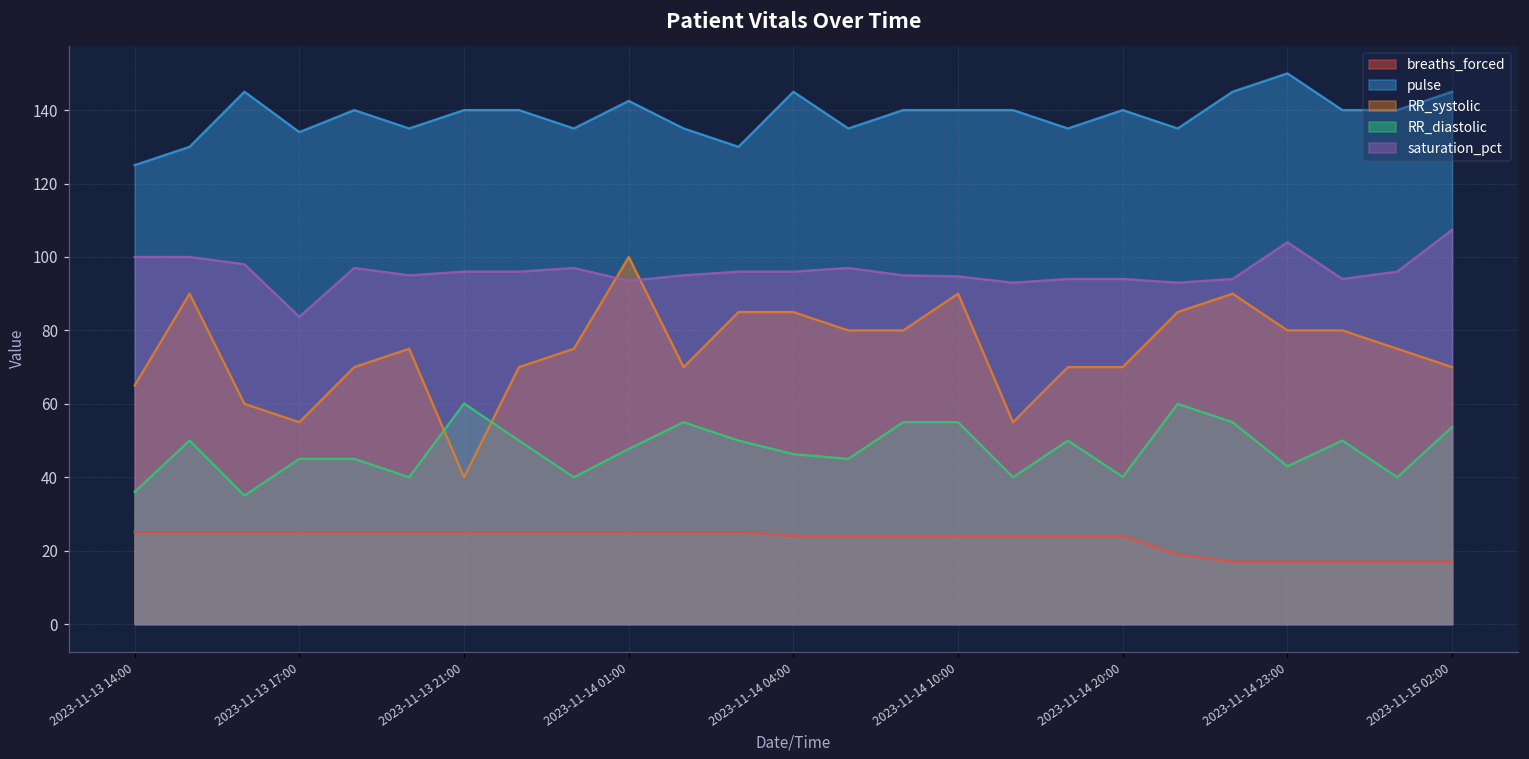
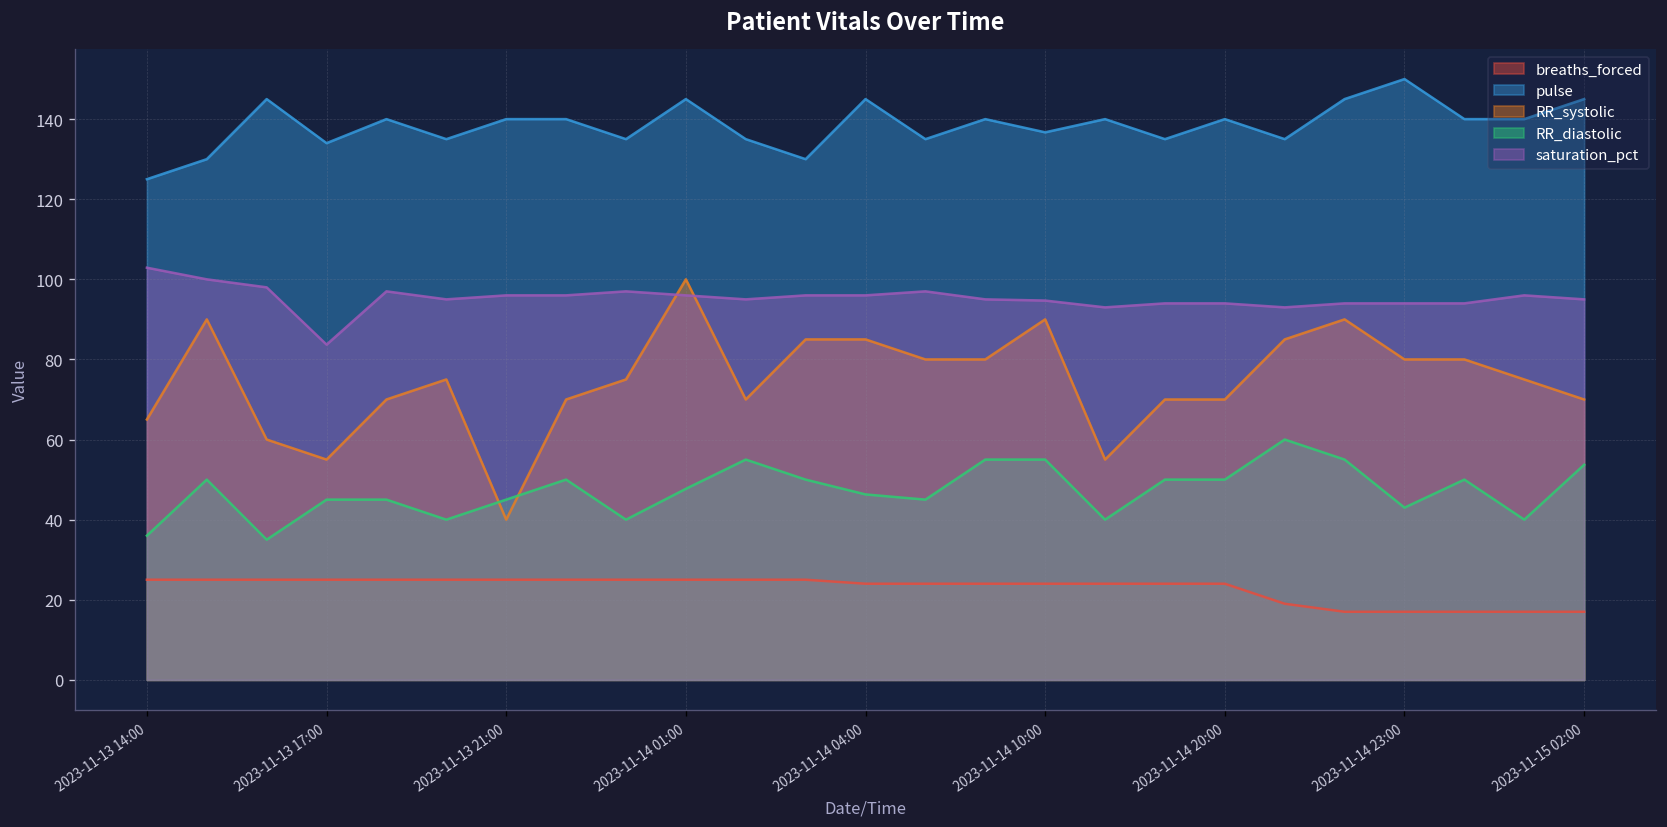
  {
    "pulse": {
      "2023-11-13 14:00": 125,
      "2023-11-13 17:00": 134,
      "2023-11-13 21:00": 140,
-     "2023-11-14 01:00": 143,
+     "2023-11-14 01:00": 145,
      "2023-11-14 04:00": 145,
-     "2023-11-14 10:00": 140,
+     "2023-11-14 10:00": 137,
      "2023-11-14 20:00": 140,
      "2023-11-14 23:00": 150
    },
    "RR_diastolic": {
      "2023-11-13 14:00": 36,
      "2023-11-13 17:00": 45,
-     "2023-11-13 21:00": 60,
+     "2023-11-13 21:00": 45,
      "2023-11-14 01:00": 48,
      "2023-11-14 04:00": 46,
      "2023-11-14 10:00": 55,
-     "2023-11-14 20:00": 40,
+     "2023-11-14 20:00": 50,
      "2023-11-14 23:00": 43,
      "2023-11-15 02:00": 54
    },
    "saturation_pct": {
-     "2023-11-13 14:00": 100,
+     "2023-11-13 14:00": 103,
      "2023-11-13 17:00": 84,
      "2023-11-13 21:00": 96,
-     "2023-11-14 01:00": 94,
+     "2023-11-14 01:00": 96,
      "2023-11-14 04:00": 96,
      "2023-11-14 10:00": 95,
      "2023-11-14 20:00": 94,
-     "2023-11-14 23:00": 104,
-     "2023-11-15 02:00": 107
+     "2023-11-14 23:00": 94,
+     "2023-11-15 02:00": 95
    }
  }
